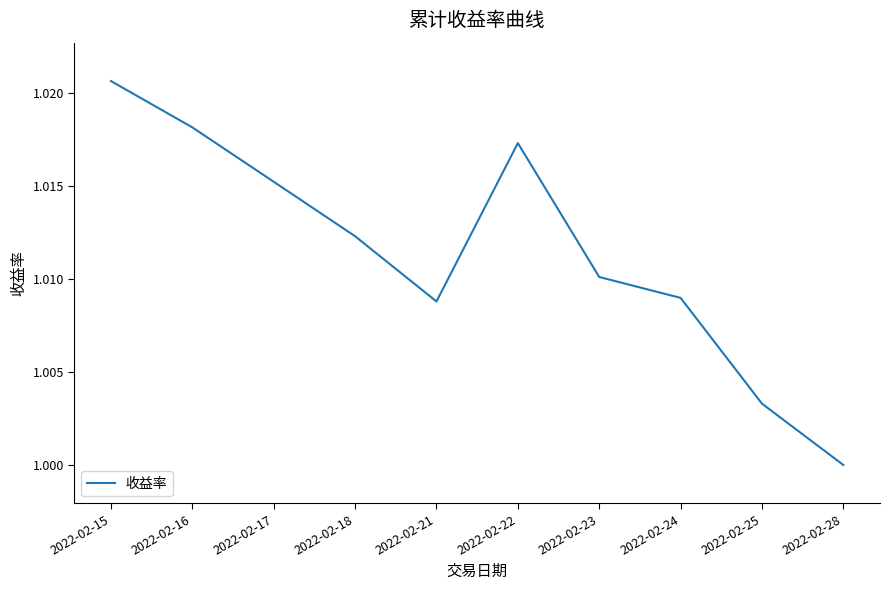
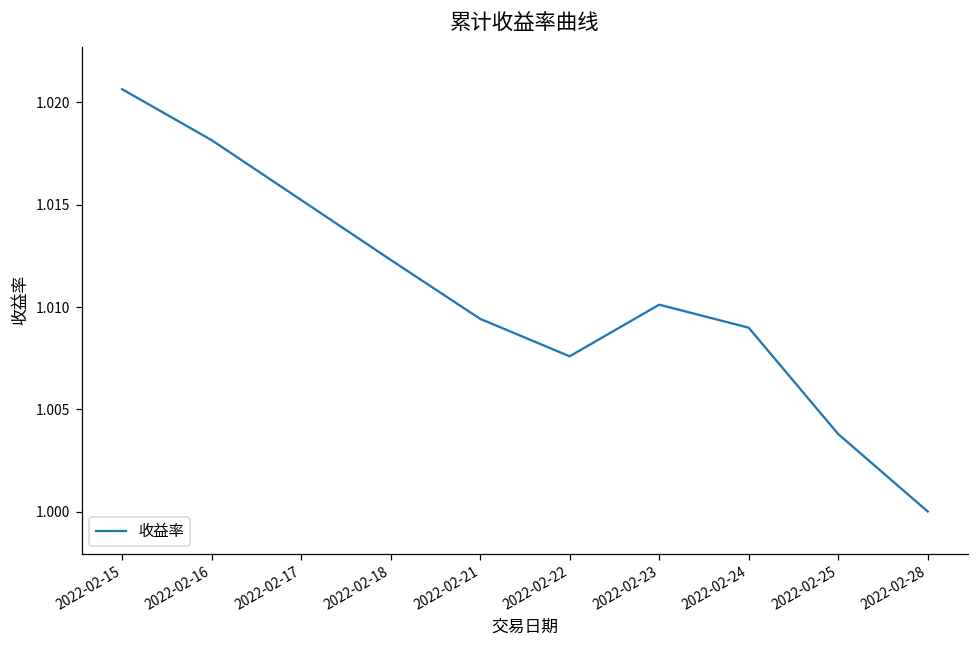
  {
    "2022-02-15": 1.0206,
    "2022-02-16": 1.0182,
    "2022-02-17": 1.0152,
    "2022-02-18": 1.0123,
-   "2022-02-21": 1.0088,
-   "2022-02-22": 1.0173,
+   "2022-02-21": 1.0094,
+   "2022-02-22": 1.0076,
    "2022-02-23": 1.0101,
    "2022-02-24": 1.0090,
-   "2022-02-25": 1.0033,
+   "2022-02-25": 1.0038,
    "2022-02-28": 1.0000
  }
